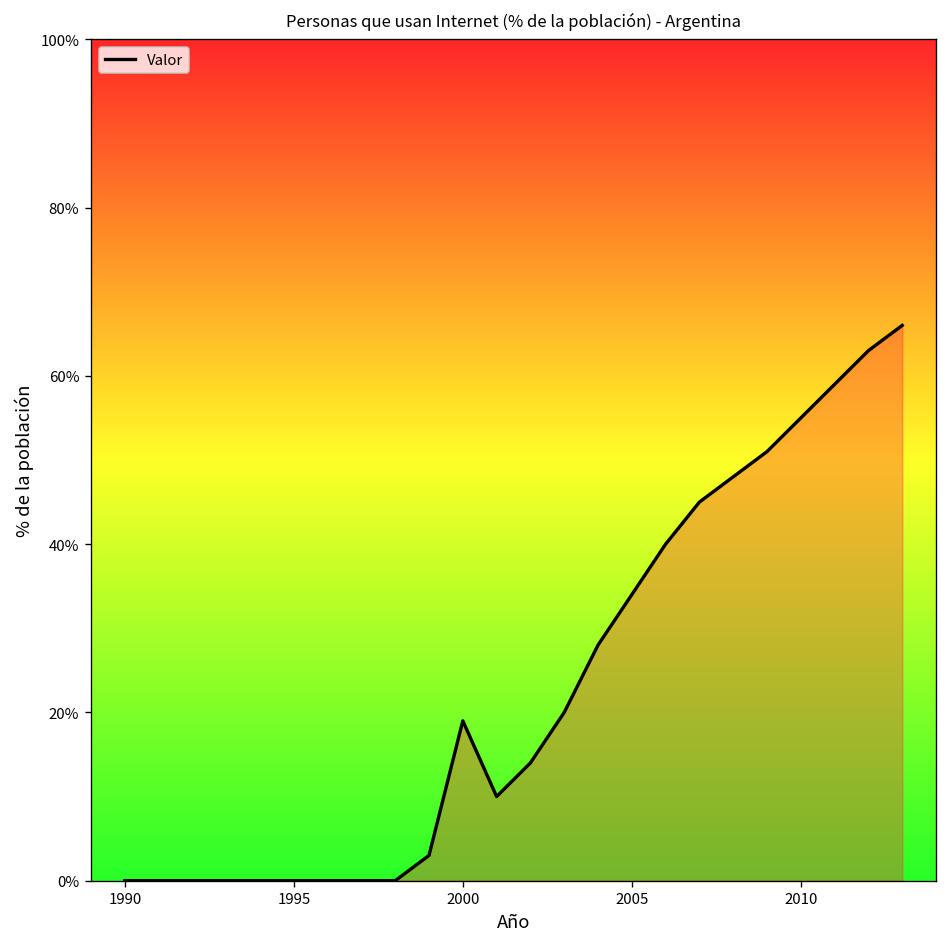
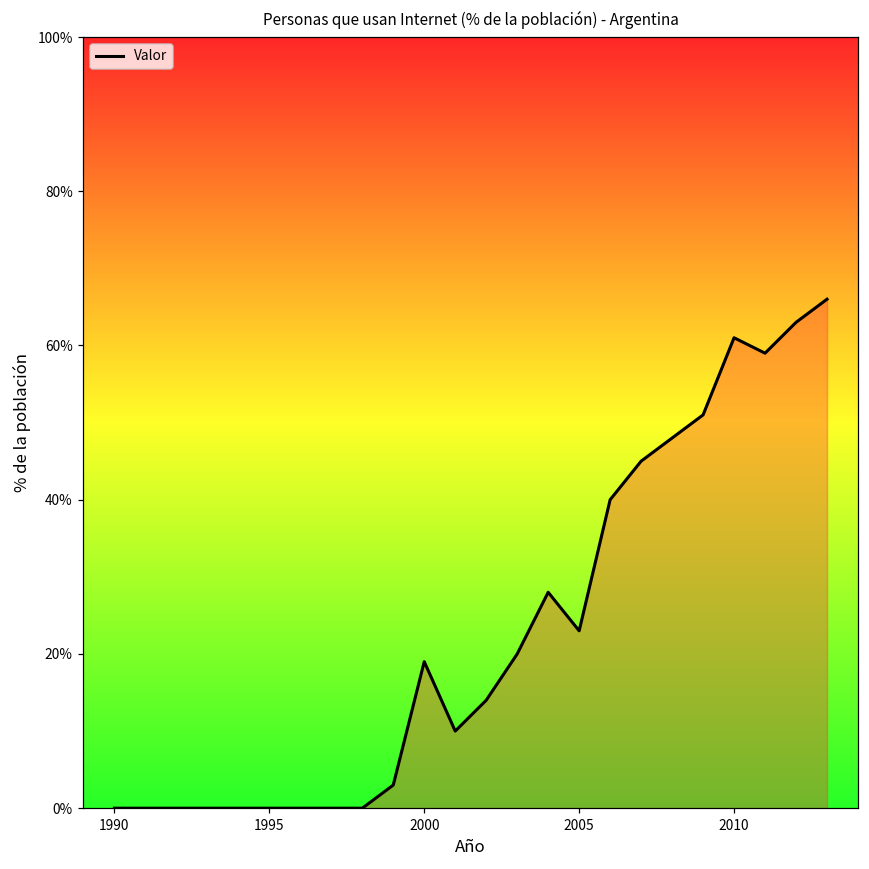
  {
    "1990": "0%",
    "1995": "0%",
    "2000": "19%",
-   "2005": "34%",
-   "2010": "55%"
+   "2005": "23%",
+   "2010": "61%"
  }
